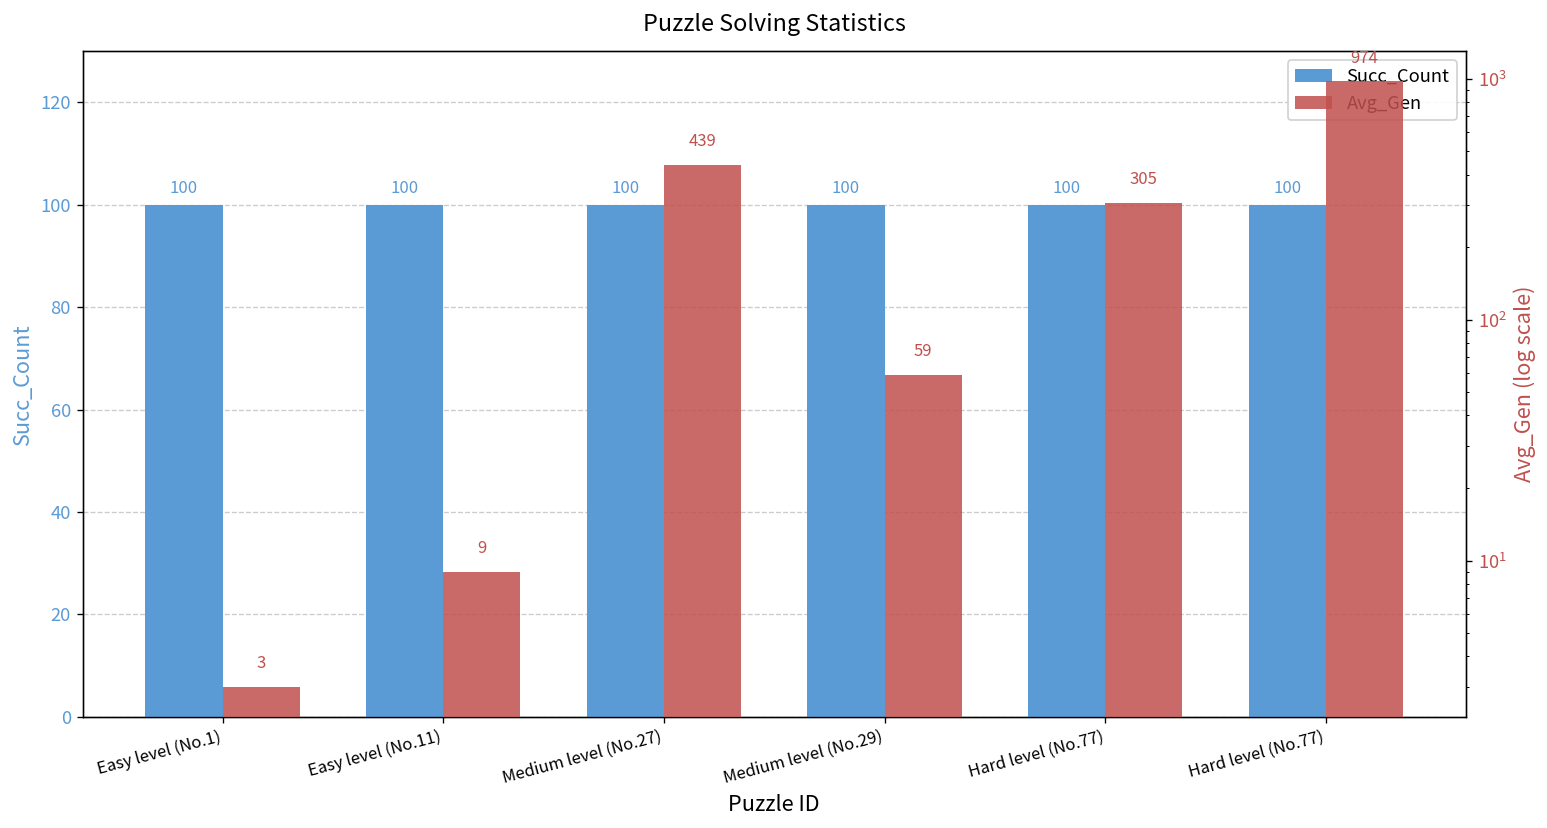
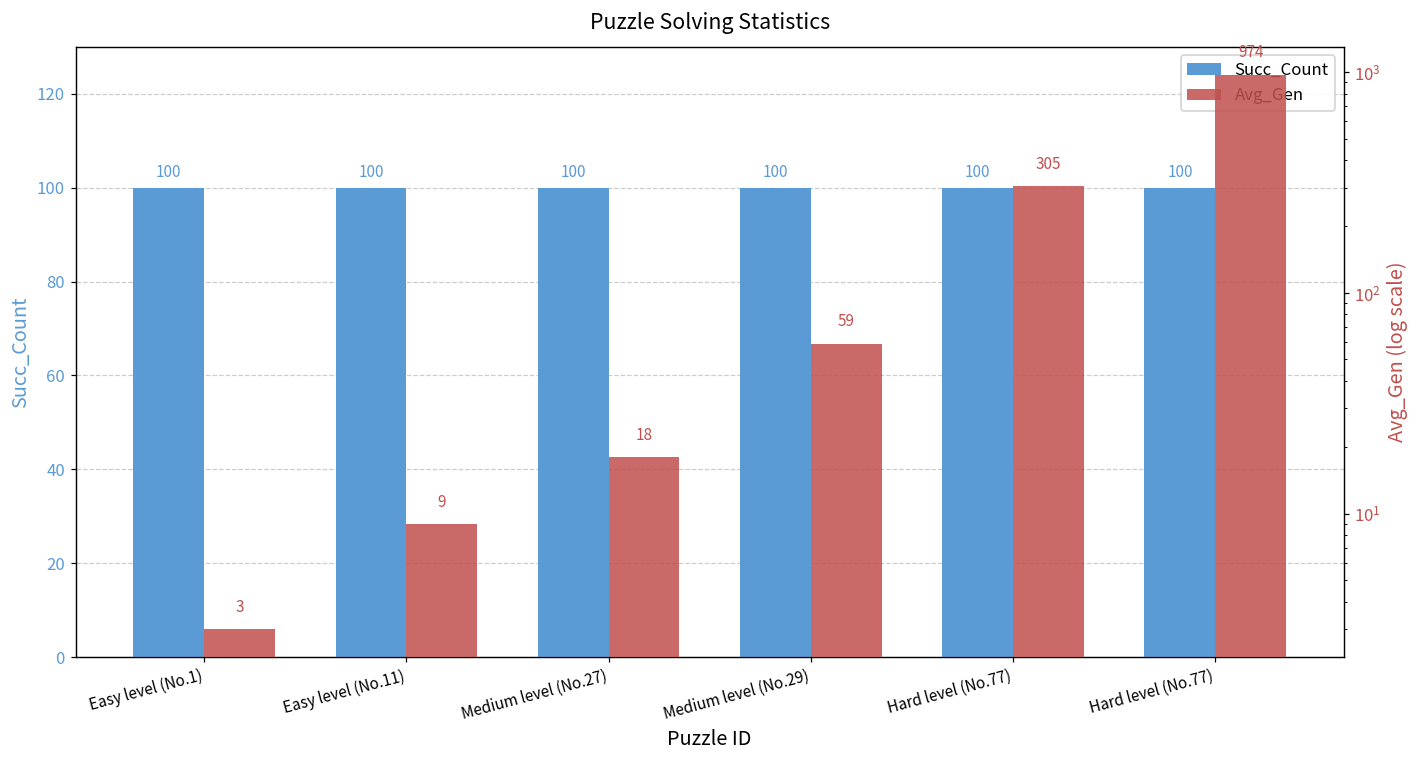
  {
    "Succ_Count": {
      "Easy level (No.1)": 100,
      "Easy level (No.11)": 100,
      "Medium level (No.27)": 100,
      "Medium level (No.29)": 100
    },
    "Avg_Gen": {
      "Easy level (No.1)": 3,
      "Easy level (No.11)": 9,
-     "Medium level (No.27)": 439,
+     "Medium level (No.27)": 18,
      "Medium level (No.29)": 59
    }
  }
